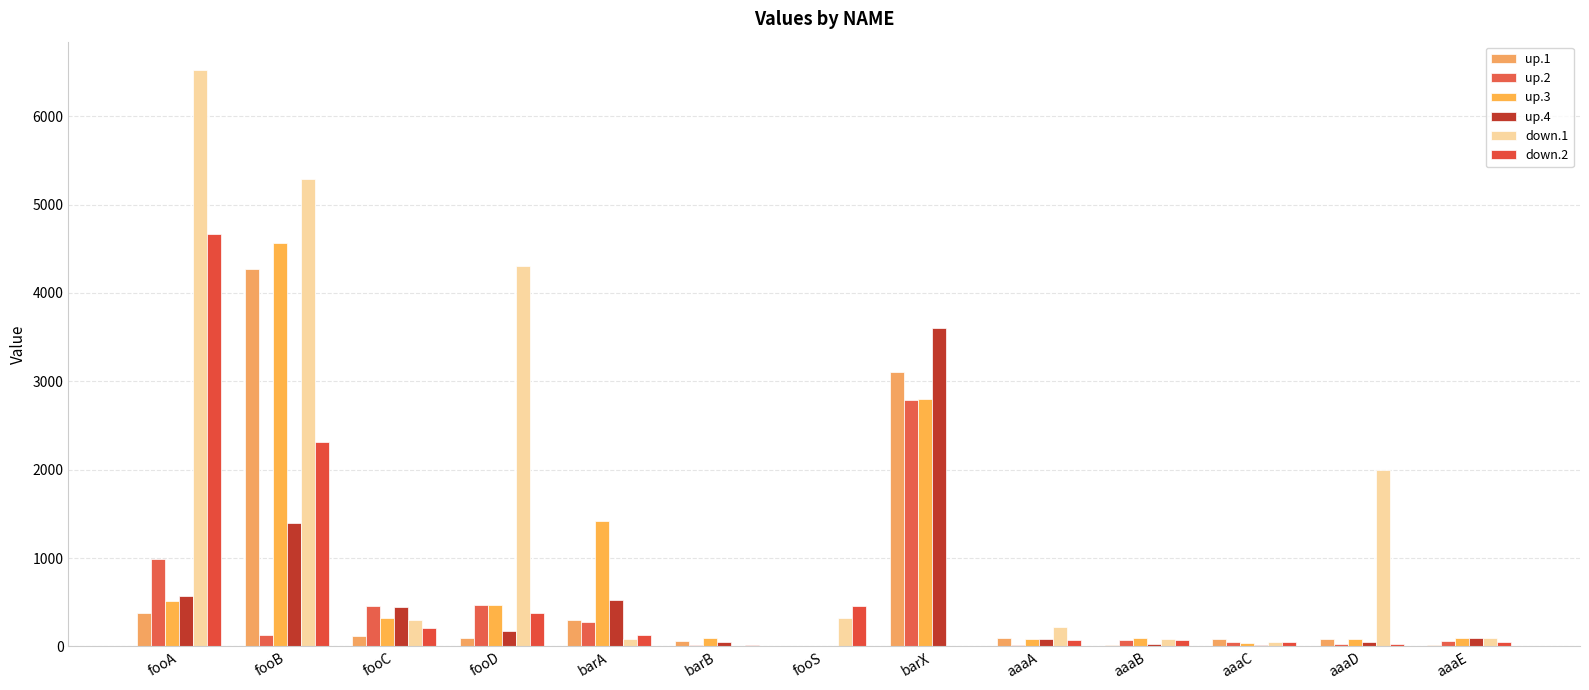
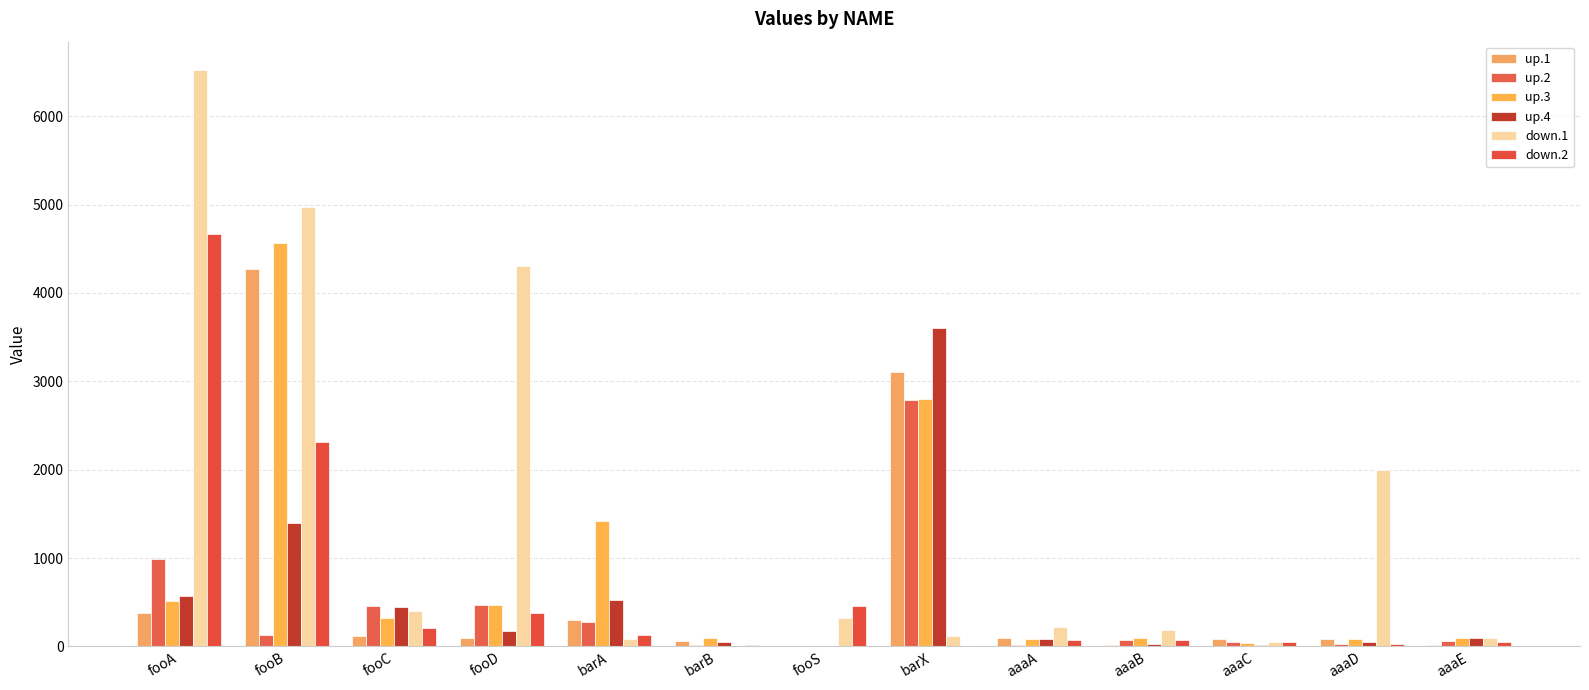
  {
    "down.1": {
      "fooA": 6500,
-     "fooB": 5300,
-     "fooC": 300,
+     "fooB": 5000,
+     "fooC": 400,
      "fooD": 4300,
      "barA": 100,
      "fooS": 300,
-     "barX": 0,
+     "barX": 100,
      "aaaA": 200,
-     "aaaB": 100,
+     "aaaB": 200,
      "aaaC": 100,
      "aaaD": 2000,
      "aaaE": 100
    }
  }
